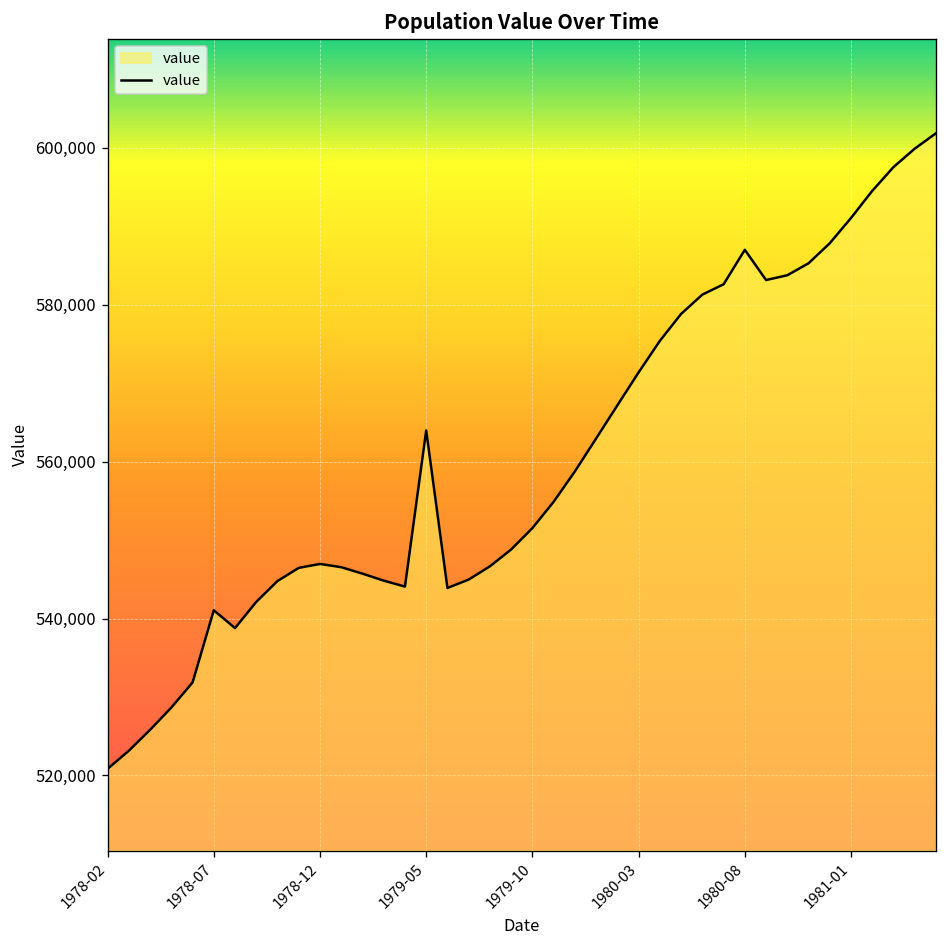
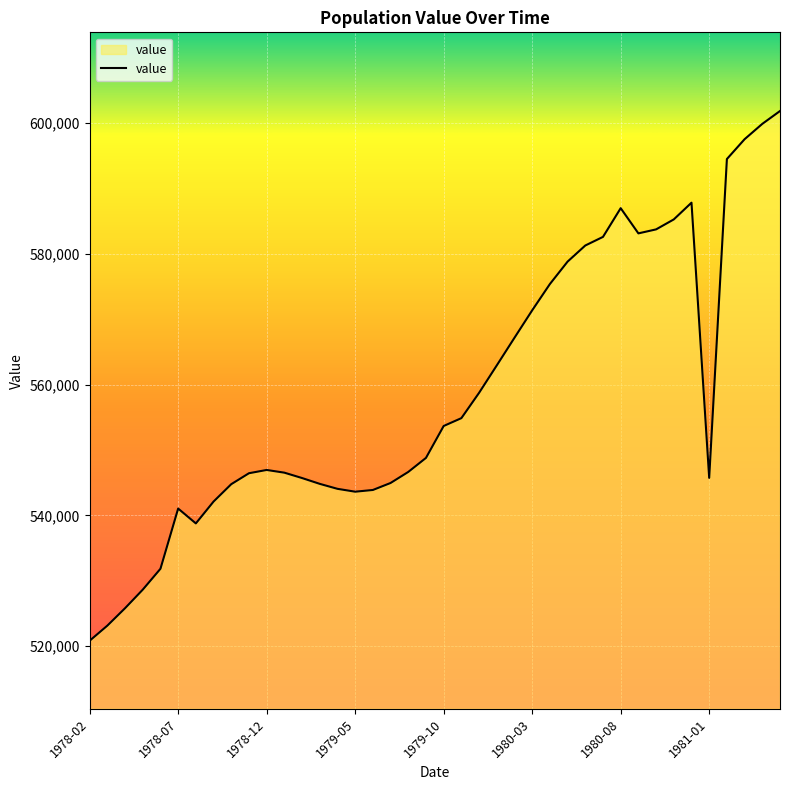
  {
    "1978-02": "521,000",
    "1978-07": "541,000",
    "1978-12": "547,000",
-   "1979-05": "564,000",
-   "1979-10": "552,000",
+   "1979-05": "544,000",
+   "1979-10": "554,000",
    "1980-03": "571,000",
    "1980-08": "587,000",
-   "1981-01": "591,000"
+   "1981-01": "546,000"
  }
